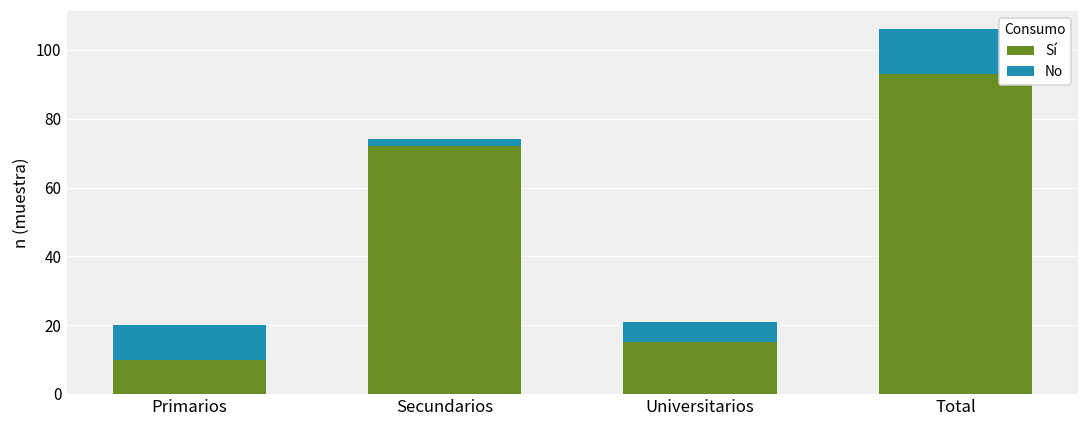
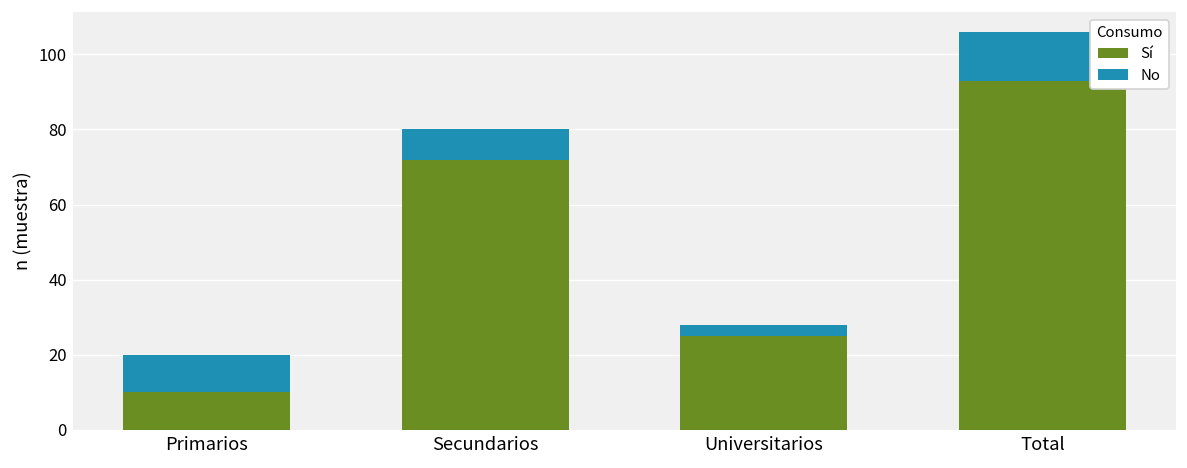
  {
    "Sí": {
      "Primarios": 10,
      "Secundarios": 72,
-     "Universitarios": 15,
+     "Universitarios": 25,
      "Total": 93
    },
    "No": {
      "Primarios": 10,
-     "Secundarios": 2,
-     "Universitarios": 6,
+     "Secundarios": 8,
+     "Universitarios": 3,
      "Total": 13
    }
  }
